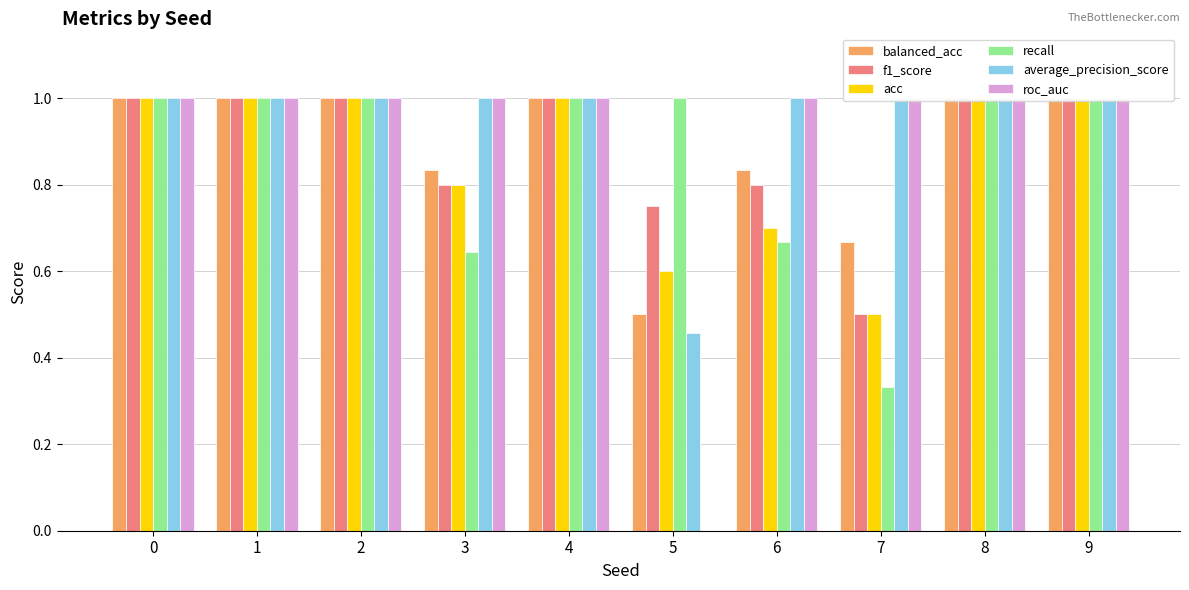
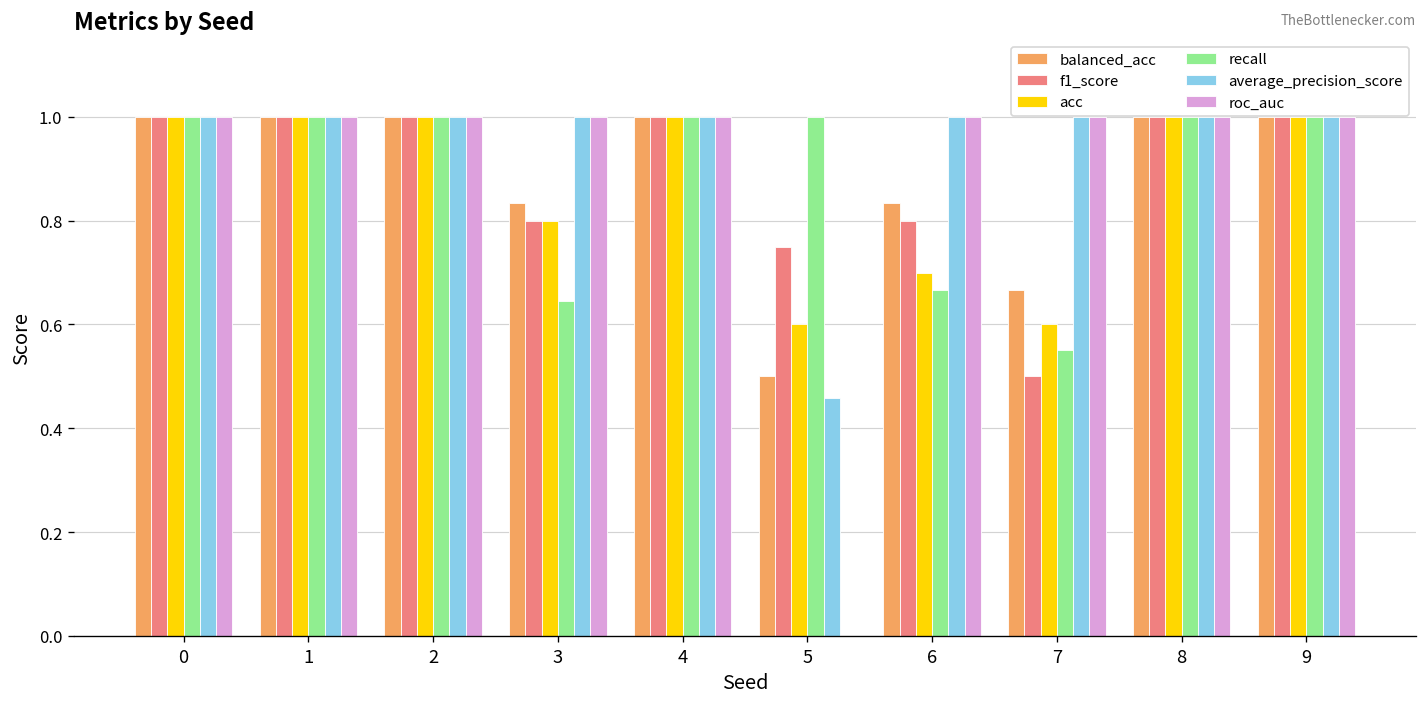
  {
    "acc": {
      "0": 1.0,
      "1": 1.0,
      "2": 1.0,
      "3": 0.8,
      "4": 1.0,
      "5": 0.6,
      "6": 0.7,
-     "7": 0.5
+     "7": 0.6
    },
    "recall": {
      "0": 1.00,
      "1": 1.00,
      "2": 1.00,
      "3": 0.65,
      "4": 1.00,
      "5": 1.00,
      "6": 0.67,
-     "7": 0.33
+     "7": 0.55
    },
    "average_precision_score": {
      "0": 1.00,
      "1": 1.00,
      "2": 1.00,
      "3": 1.00,
      "4": 1.00,
      "5": 0.46,
      "6": 1.00
    },
    "roc_auc": {
      "0": 1.00,
      "1": 1.00,
      "2": 1.00,
      "3": 1.00,
      "4": 1.00,
      "5": 0.00,
      "6": 1.00
    }
  }
